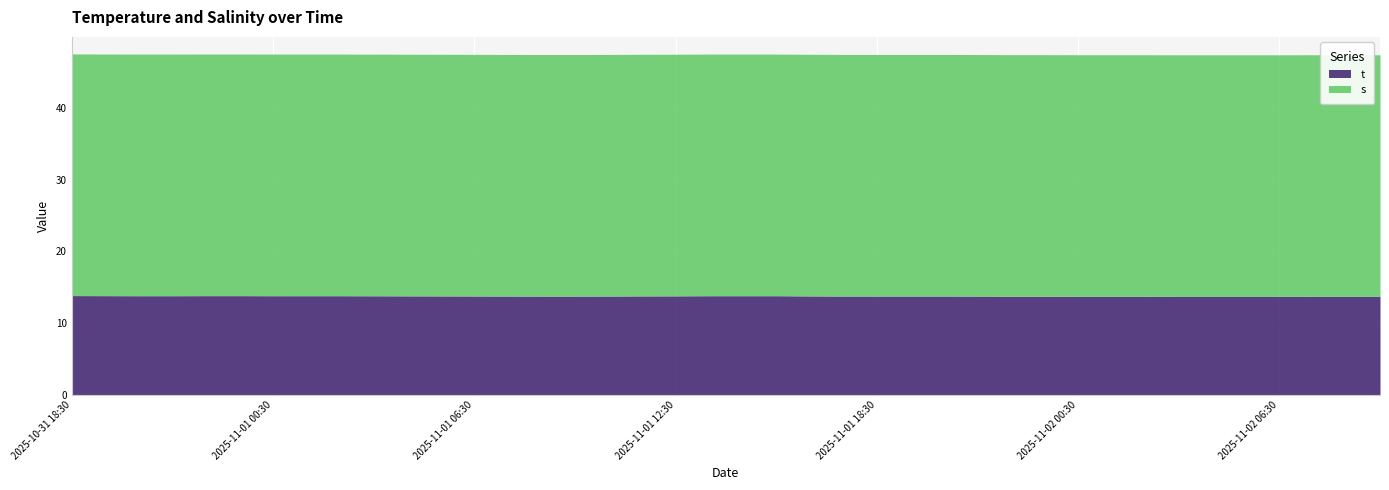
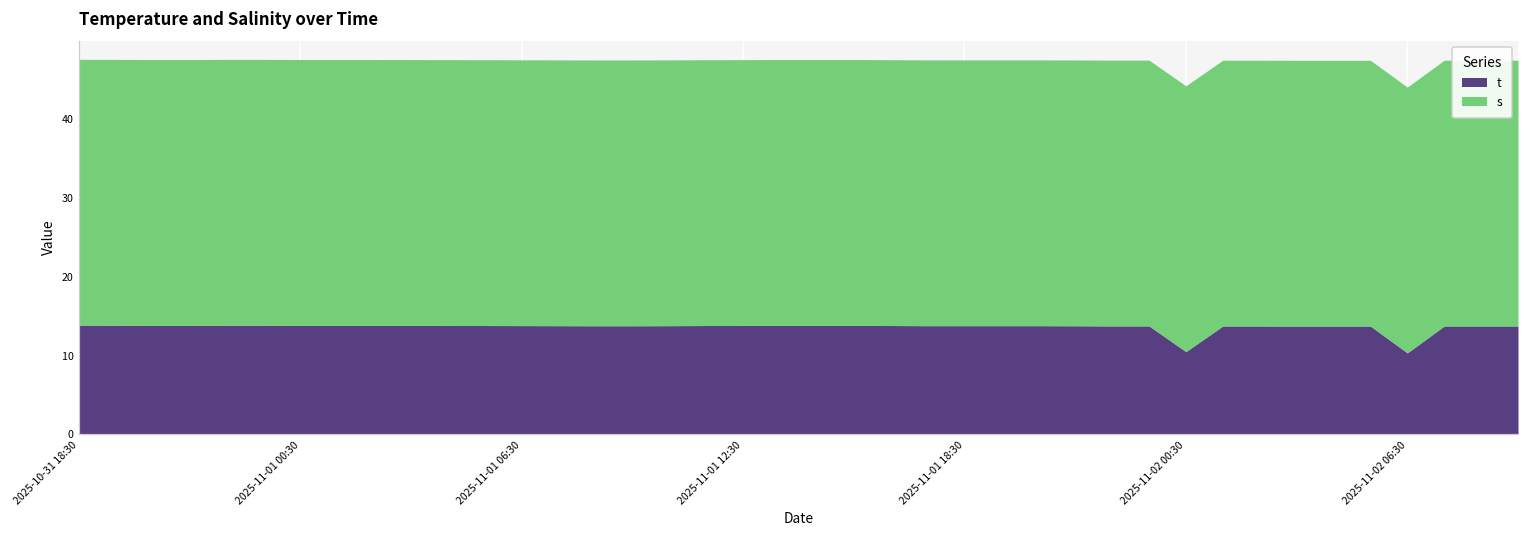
  {
    "t": {
      "2025-10-31 18:30": 14,
      "2025-11-01 00:30": 14,
      "2025-11-01 06:30": 14,
      "2025-11-01 12:30": 14,
      "2025-11-01 18:30": 14,
-     "2025-11-02 00:30": 14,
-     "2025-11-02 06:30": 14
+     "2025-11-02 00:30": 10,
+     "2025-11-02 06:30": 10
    },
    "s": {
      "2025-10-31 18:30": 34,
      "2025-11-01 00:30": 34,
      "2025-11-01 06:30": 34,
      "2025-11-01 12:30": 34,
      "2025-11-01 18:30": 34,
      "2025-11-02 00:30": 34,
      "2025-11-02 06:30": 34
    }
  }
